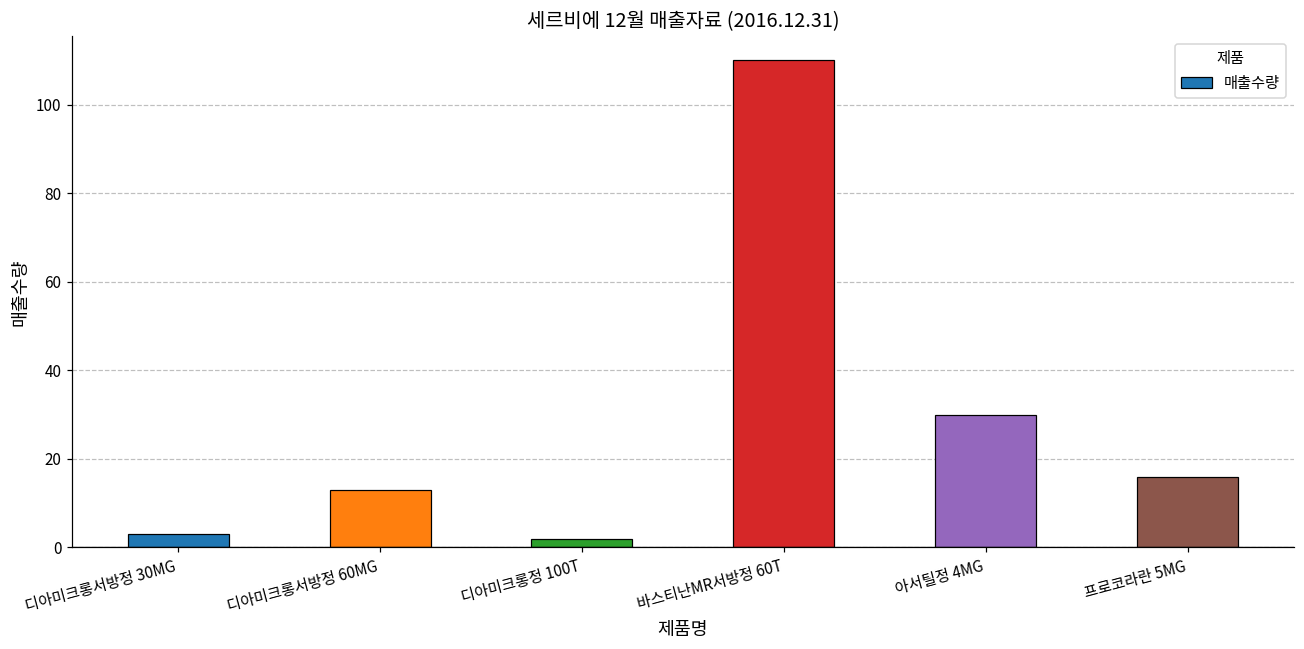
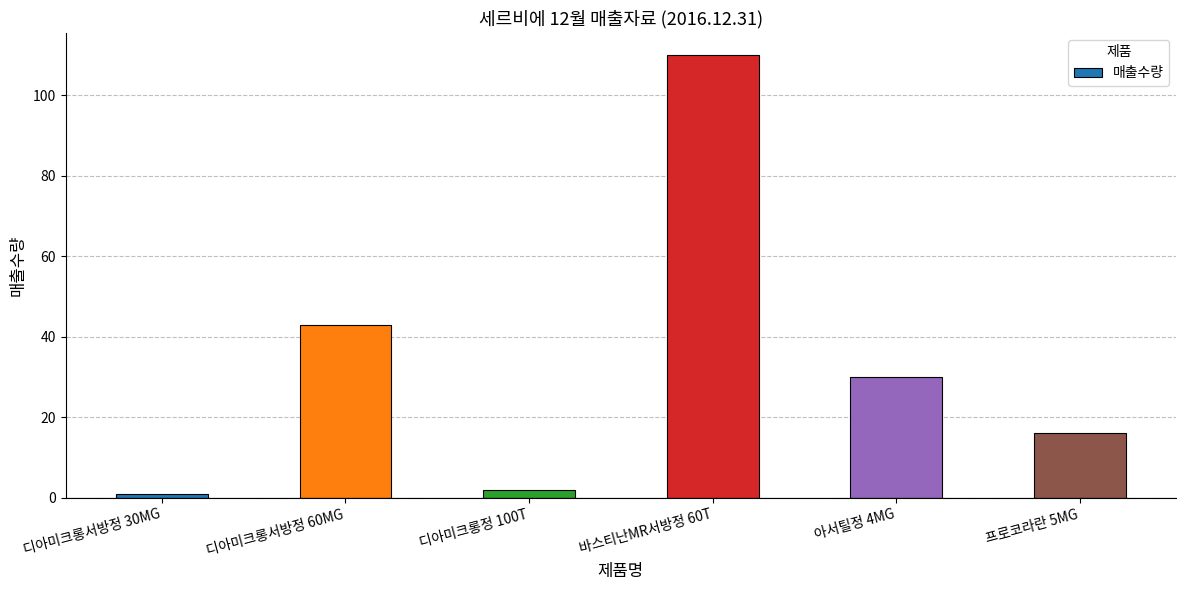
  {
-   "디아미크롱서방정 30MG": 3,
-   "디아미크롱서방정 60MG": 13,
+   "디아미크롱서방정 30MG": 1,
+   "디아미크롱서방정 60MG": 43,
    "디아미크롱정 100T": 2,
    "바스티난MR서방정 60T": 110,
    "아서틸정 4MG": 30,
    "프로코라란 5MG": 16
  }
